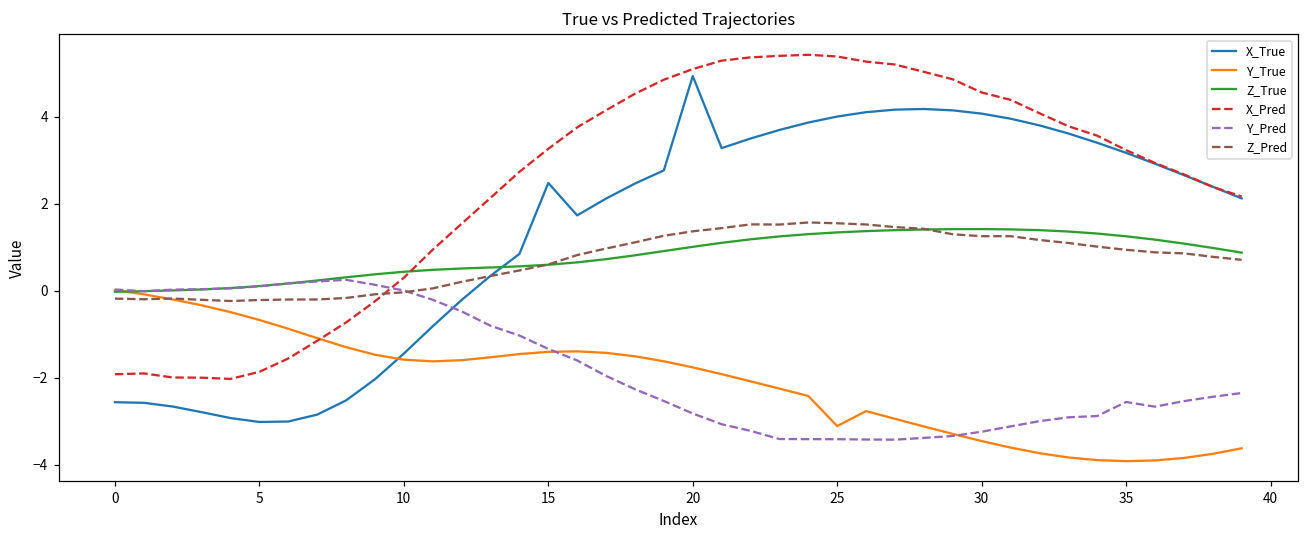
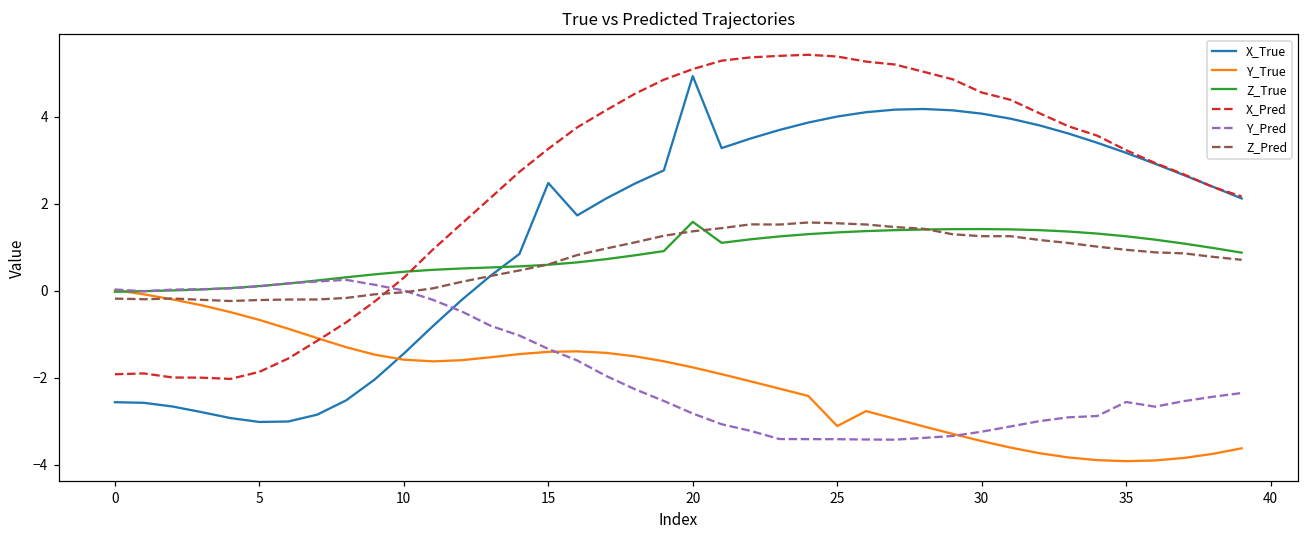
  {
    "X_True": {
      "0": -2.6,
      "5": -3.0,
      "10": -1.4,
      "15": 2.5,
      "20": 4.9,
      "25": 4.0,
      "30": 4.1
    },
    "Y_True": {
      "5": -0.7,
      "10": -1.6,
      "15": -1.4,
      "20": -1.8,
      "25": -3.1,
      "30": -3.5,
      "35": -3.9
    },
    "Z_True": {
      "10": 0.4,
-     "20": 1.0,
+     "20": 1.6,
      "25": 1.3,
      "30": 1.4,
      "35": 1.3
    },
    "X_Pred": {
      "0": -1.9,
      "5": -1.9,
      "10": 0.3,
      "15": 3.3,
      "20": 5.1,
      "25": 5.4,
      "30": 4.6
    },
    "Y_Pred": {
      "15": -1.3,
      "20": -2.8,
      "25": -3.4,
      "30": -3.2,
      "35": -2.6
    },
    "Z_Pred": {
      "0": -0.2,
      "5": -0.2,
      "20": 1.4,
      "25": 1.6,
      "30": 1.3,
      "35": 0.9
    }
  }
